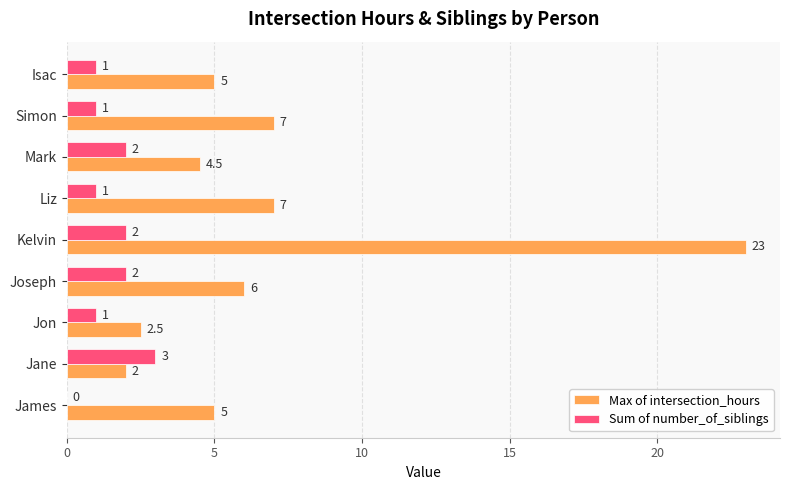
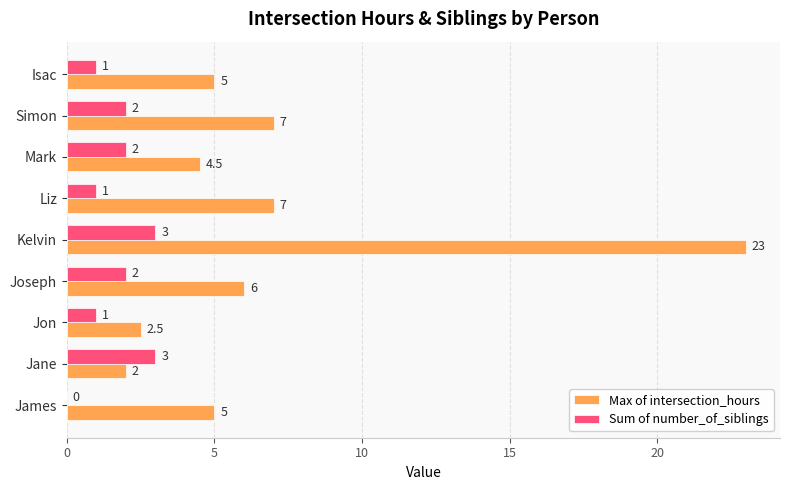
  {
    "Max of intersection_hours": {
      "Isac": 5,
      "Simon": 7,
      "Mark": 4.5,
      "Liz": 7,
      "Kelvin": 23,
      "Joseph": 6,
      "Jon": 2.5,
      "Jane": 2,
      "James": 5
    },
    "Sum of number_of_siblings": {
      "Isac": 1,
-     "Simon": 1,
+     "Simon": 2,
      "Mark": 2,
      "Liz": 1,
-     "Kelvin": 2,
+     "Kelvin": 3,
      "Joseph": 2,
      "Jon": 1,
      "Jane": 3,
      "James": 0
    }
  }
